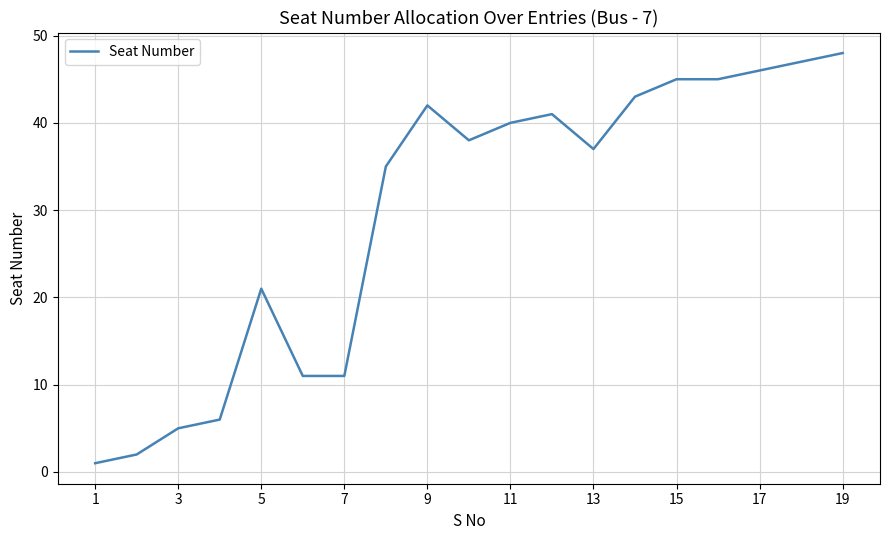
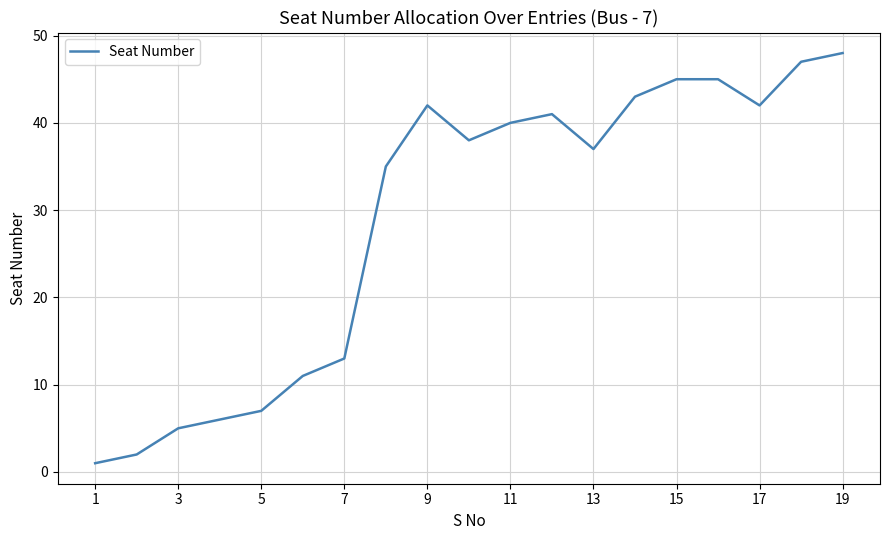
  {
    "1": 1,
    "3": 5,
-   "5": 21,
-   "7": 11,
+   "5": 7,
+   "7": 13,
    "9": 42,
    "11": 40,
    "13": 37,
    "15": 45,
-   "17": 46,
+   "17": 42,
    "19": 48
  }
